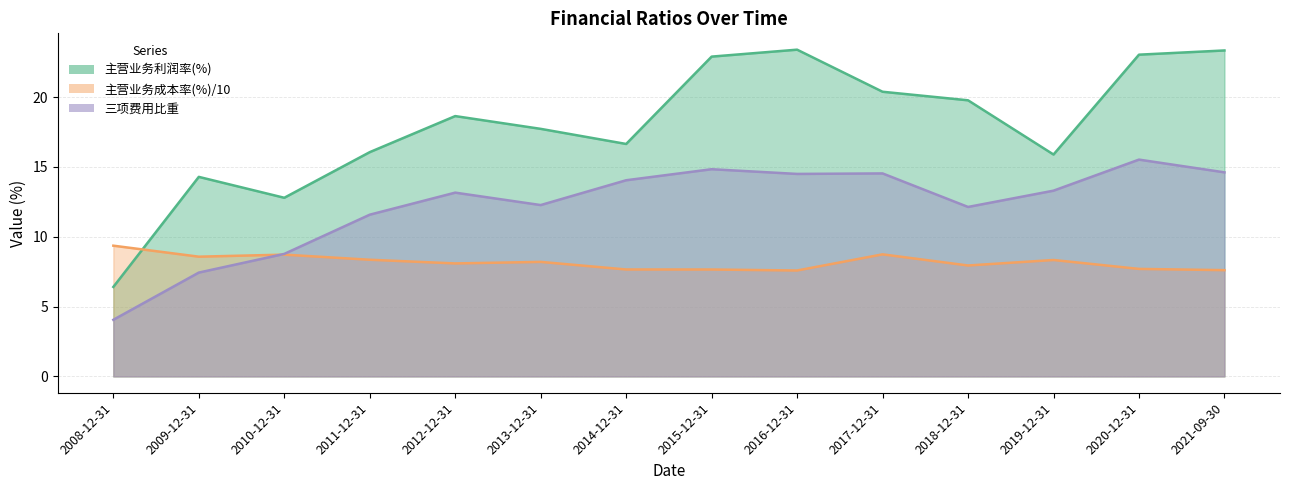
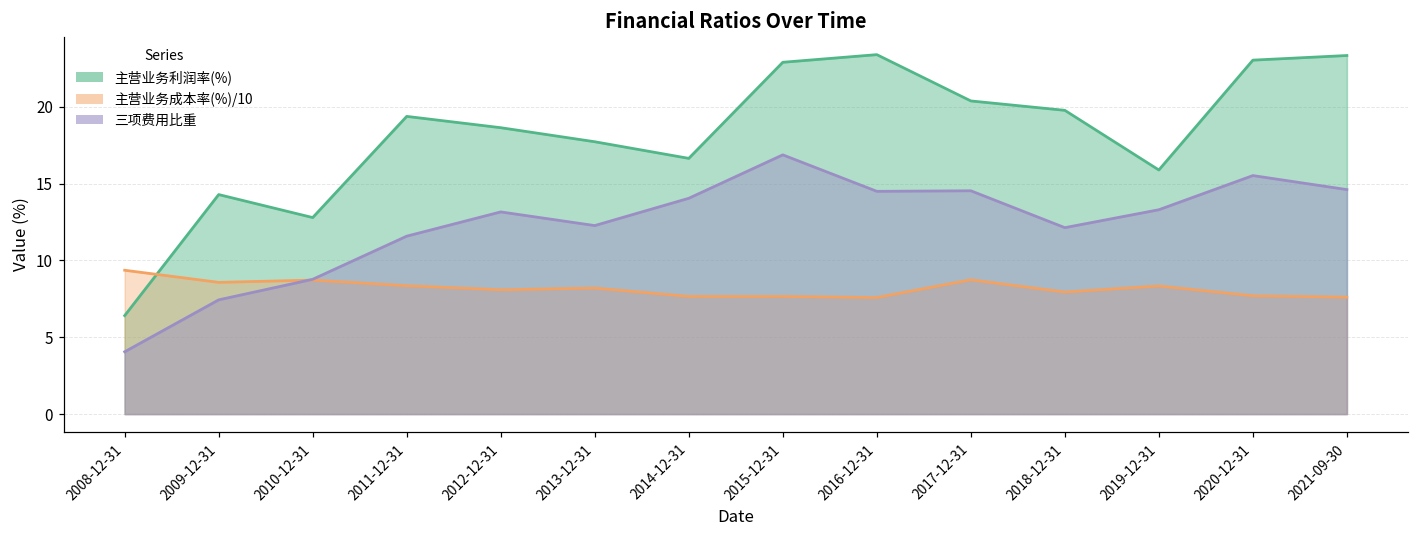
  {
    "主营业务利润率(%)": {
      "2008-12-31": 6.4,
      "2009-12-31": 14.3,
      "2010-12-31": 12.8,
-     "2011-12-31": 16.1,
+     "2011-12-31": 19.4,
      "2012-12-31": 18.6,
      "2013-12-31": 17.7,
      "2014-12-31": 16.6,
      "2015-12-31": 22.9,
      "2016-12-31": 23.4,
      "2017-12-31": 20.4,
      "2018-12-31": 19.8,
      "2019-12-31": 15.9,
      "2020-12-31": 23.0,
      "2021-09-30": 23.3
    },
    "主营业务成本率(%)/10": {
      "2008-12-31": 9.4,
      "2009-12-31": 8.6,
      "2011-12-31": 8.4,
      "2012-12-31": 8.1,
      "2013-12-31": 8.2,
      "2014-12-31": 7.7,
      "2015-12-31": 7.7,
      "2016-12-31": 7.6,
      "2017-12-31": 8.7,
      "2018-12-31": 7.9,
      "2019-12-31": 8.3,
      "2020-12-31": 7.7,
      "2021-09-30": 7.6
    },
    "三项费用比重": {
      "2008-12-31": 4.1,
      "2009-12-31": 7.4,
      "2011-12-31": 11.6,
      "2012-12-31": 13.2,
      "2013-12-31": 12.3,
      "2014-12-31": 14.0,
-     "2015-12-31": 14.8,
+     "2015-12-31": 16.9,
      "2016-12-31": 14.5,
      "2017-12-31": 14.5,
      "2018-12-31": 12.1,
      "2019-12-31": 13.3,
      "2020-12-31": 15.5,
      "2021-09-30": 14.6
    }
  }
